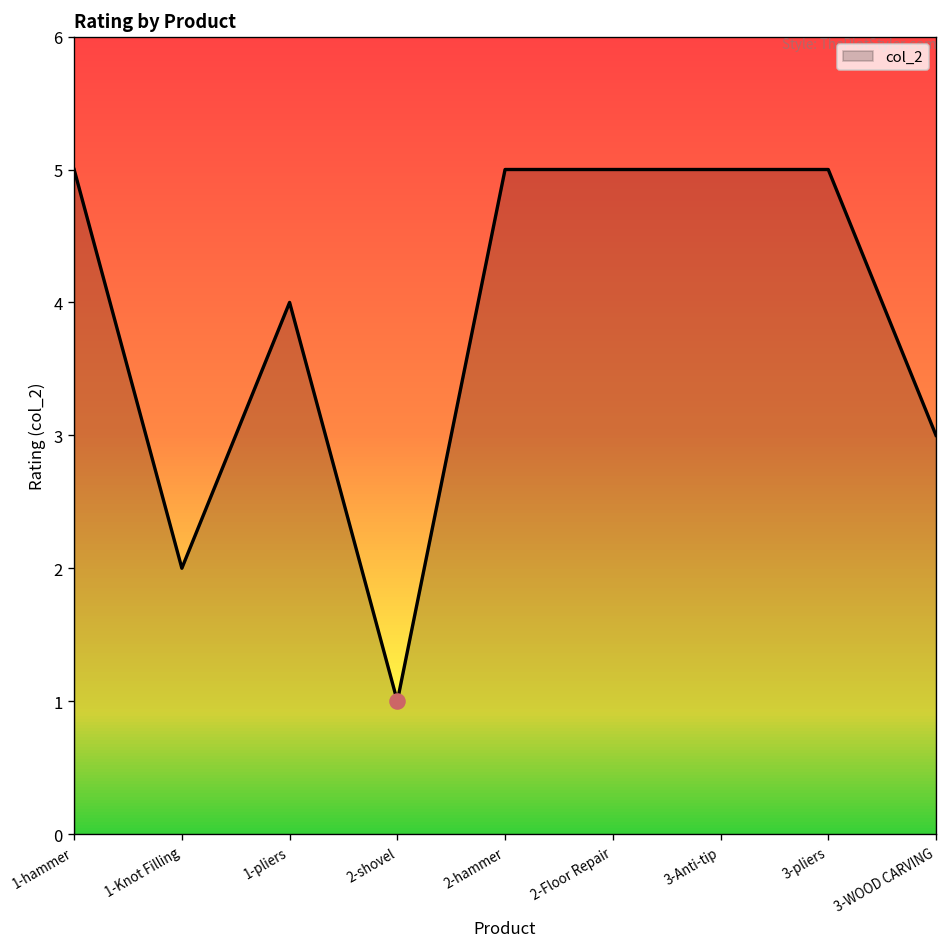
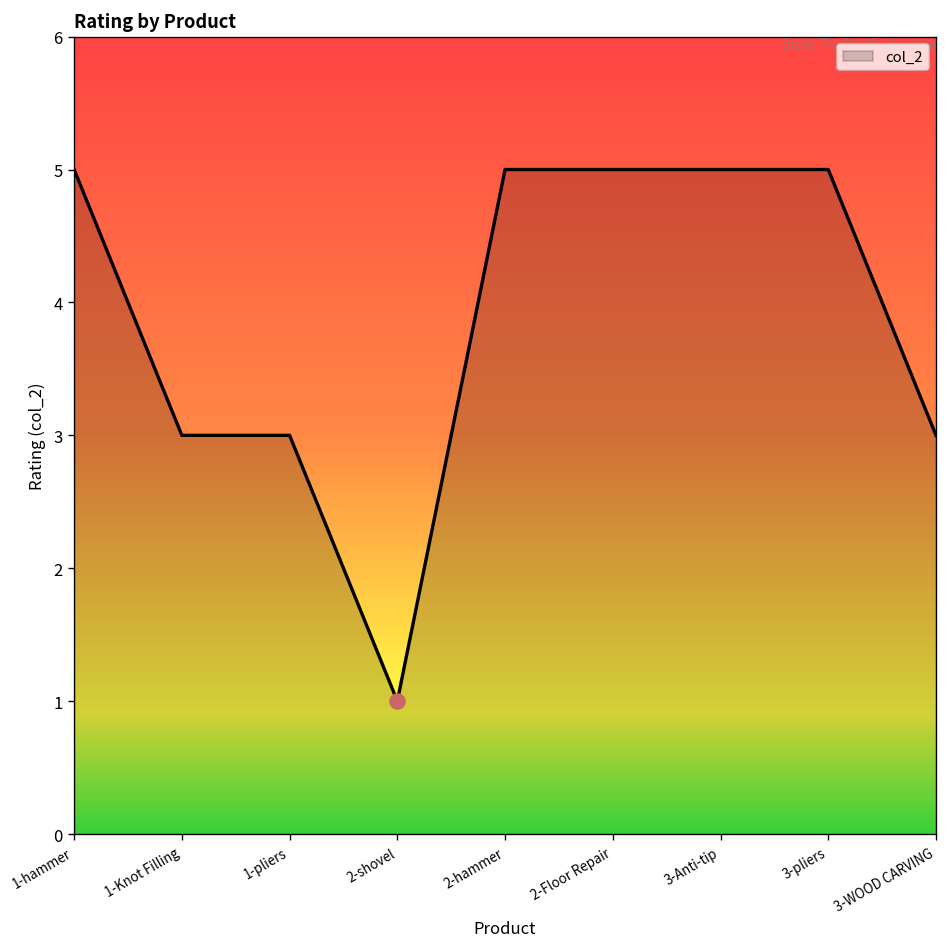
  {
    "col_2": {
      "1-hammer": 5,
-     "1-Knot Filling": 2,
-     "1-pliers": 4,
+     "1-Knot Filling": 3,
+     "1-pliers": 3,
      "2-hammer": 5,
      "2-Floor Repair": 5,
      "3-Anti-tip": 5,
      "3-pliers": 5,
      "3-WOOD CARVING": 3
    }
  }
